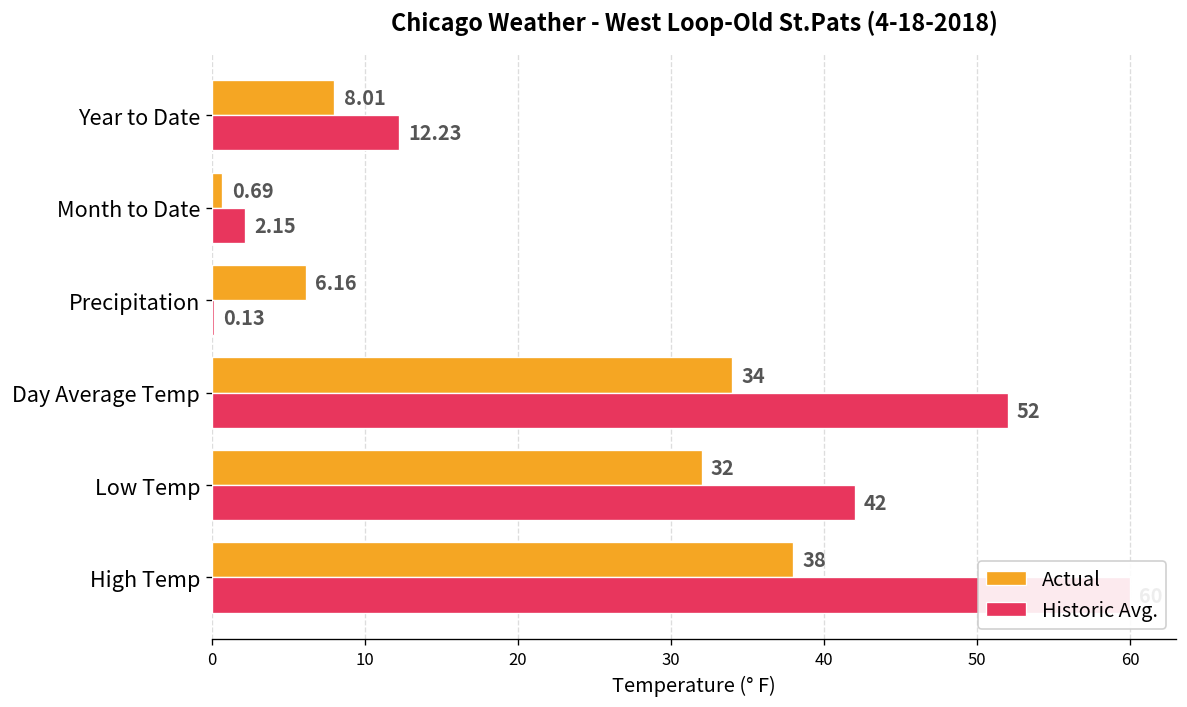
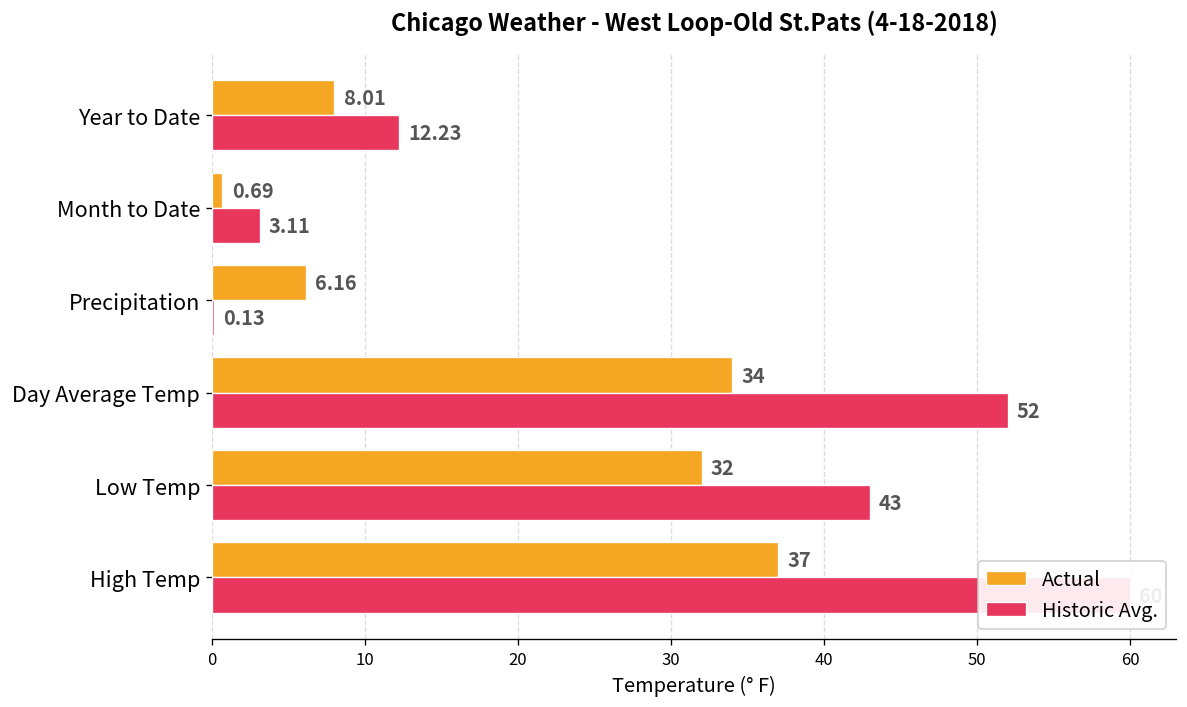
  {
    "Actual": {
      "Year to Date": 8.01,
      "Month to Date": 0.69,
      "Precipitation": 6.16,
      "Day Average Temp": 34,
      "Low Temp": 32,
-     "High Temp": 38
+     "High Temp": 37
    },
    "Historic Avg.": {
      "Year to Date": 12.23,
-     "Month to Date": 2.15,
+     "Month to Date": 3.11,
      "Precipitation": 0.13,
      "Day Average Temp": 52,
-     "Low Temp": 42
+     "Low Temp": 43
    }
  }
